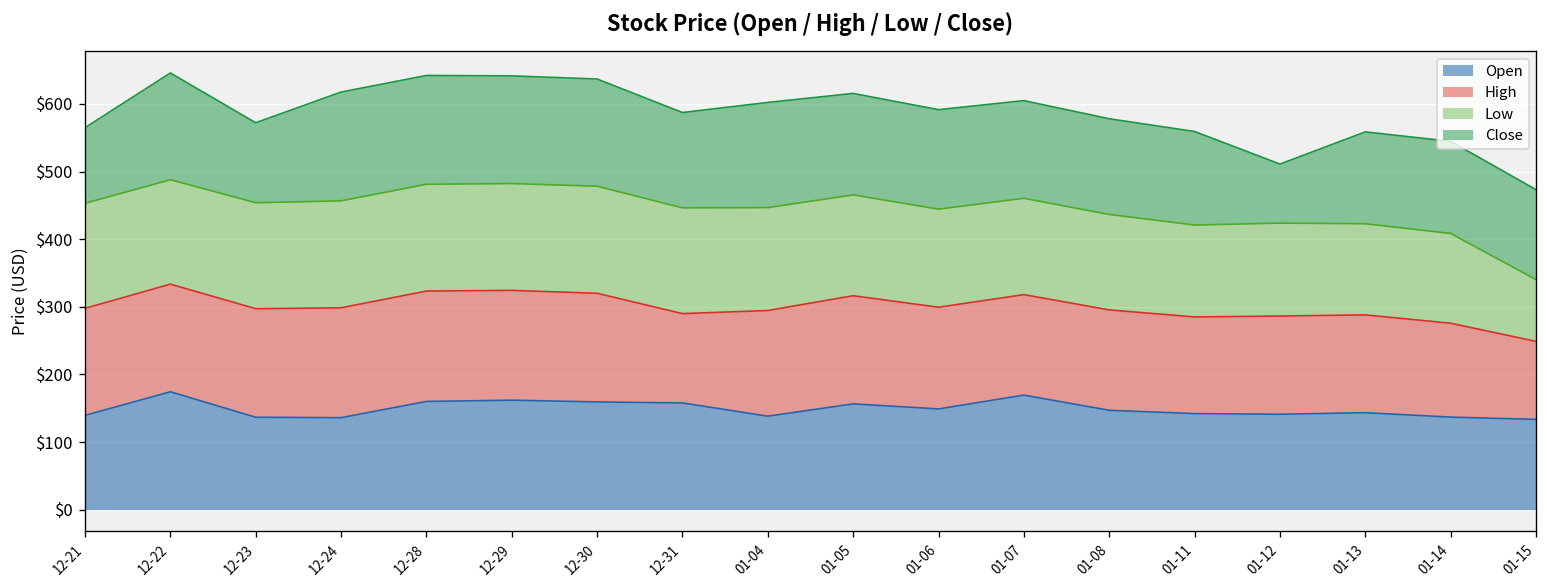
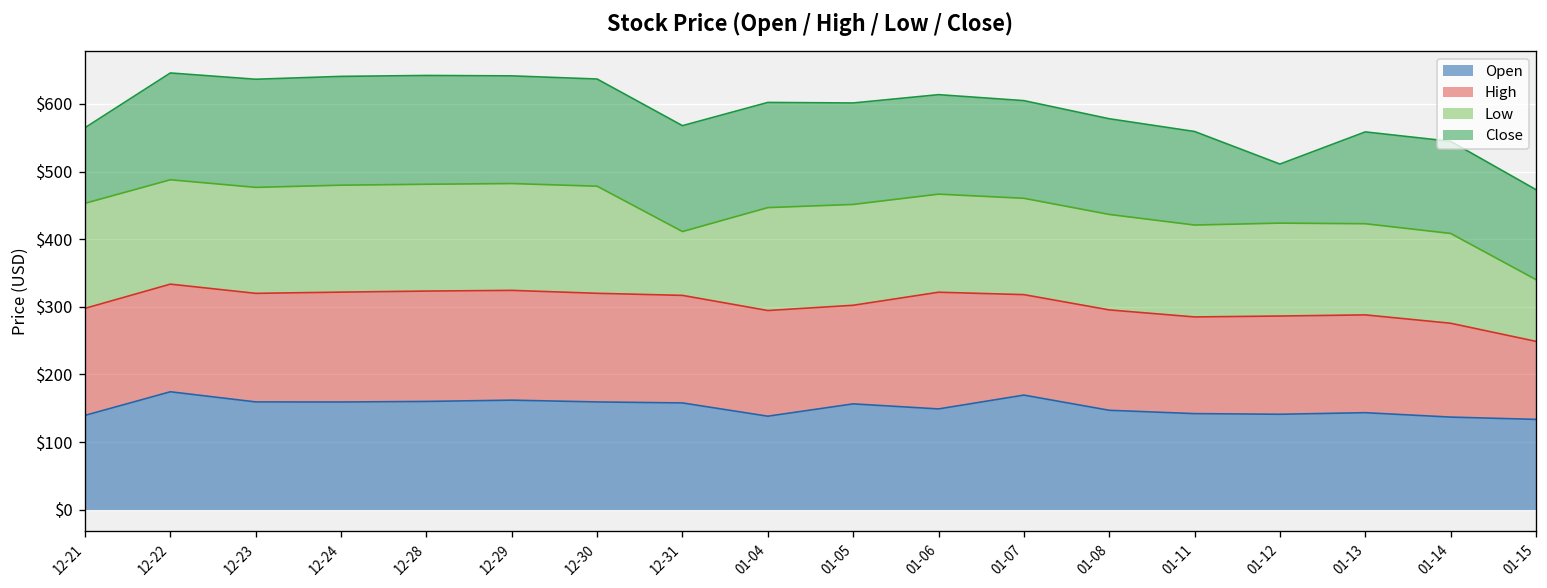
  {
    "Open": {
      "12-21": "$140",
      "12-22": "$170",
-     "12-23": "$140",
-     "12-24": "$140",
+     "12-23": "$160",
+     "12-24": "$160",
      "12-28": "$160",
      "12-29": "$160",
      "12-30": "$160",
      "12-31": "$160",
      "01-04": "$140",
      "01-05": "$160",
      "01-06": "$150",
      "01-07": "$170",
      "01-08": "$150",
      "01-11": "$140",
      "01-12": "$140",
      "01-13": "$140",
      "01-14": "$140",
      "01-15": "$130"
    },
    "High": {
      "12-21": "$160",
      "12-22": "$160",
      "12-23": "$160",
      "12-24": "$160",
      "12-28": "$160",
      "12-29": "$160",
      "12-30": "$160",
-     "12-31": "$130",
+     "12-31": "$160",
      "01-04": "$160",
-     "01-05": "$160",
-     "01-06": "$150",
+     "01-05": "$150",
+     "01-06": "$170",
      "01-07": "$150",
      "01-08": "$150",
      "01-11": "$140",
      "01-12": "$150",
      "01-13": "$140",
      "01-14": "$140",
      "01-15": "$120"
    },
    "Low": {
      "12-21": "$160",
      "12-22": "$150",
      "12-23": "$160",
      "12-24": "$160",
      "12-28": "$160",
      "12-29": "$160",
      "12-30": "$160",
-     "12-31": "$160",
+     "12-31": "$90",
      "01-04": "$150",
      "01-05": "$150",
      "01-06": "$150",
      "01-07": "$140",
      "01-08": "$140",
      "01-11": "$140",
      "01-12": "$140",
      "01-13": "$130",
      "01-14": "$130",
      "01-15": "$90"
    },
    "Close": {
      "12-21": "$110",
      "12-22": "$160",
-     "12-23": "$120",
+     "12-23": "$160",
      "12-24": "$160",
      "12-28": "$160",
      "12-29": "$160",
      "12-30": "$160",
-     "12-31": "$140",
+     "12-31": "$160",
      "01-04": "$160",
      "01-05": "$150",
      "01-06": "$150",
      "01-07": "$140",
      "01-08": "$140",
      "01-11": "$140",
      "01-12": "$90",
      "01-13": "$140",
      "01-15": "$130"
    }
  }
